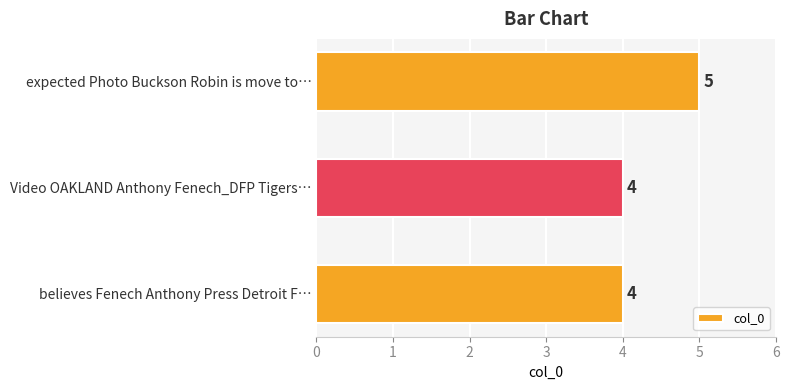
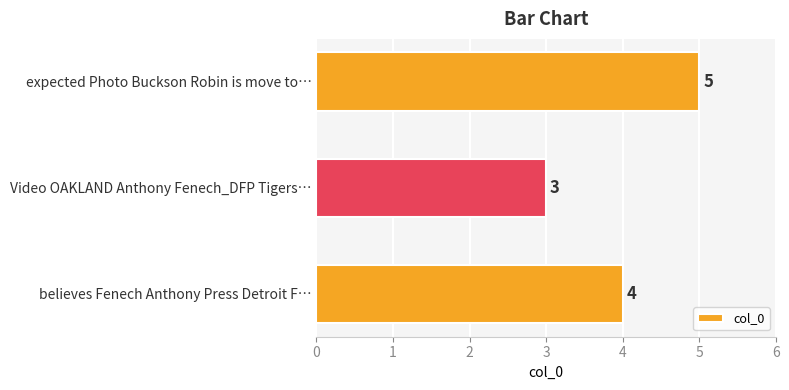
  {
    "expected Photo Buckson Robin is move to…": 5,
-   "Video OAKLAND Anthony Fenech_DFP Tigers…": 4,
+   "Video OAKLAND Anthony Fenech_DFP Tigers…": 3,
    "believes Fenech Anthony Press Detroit F…": 4
  }
